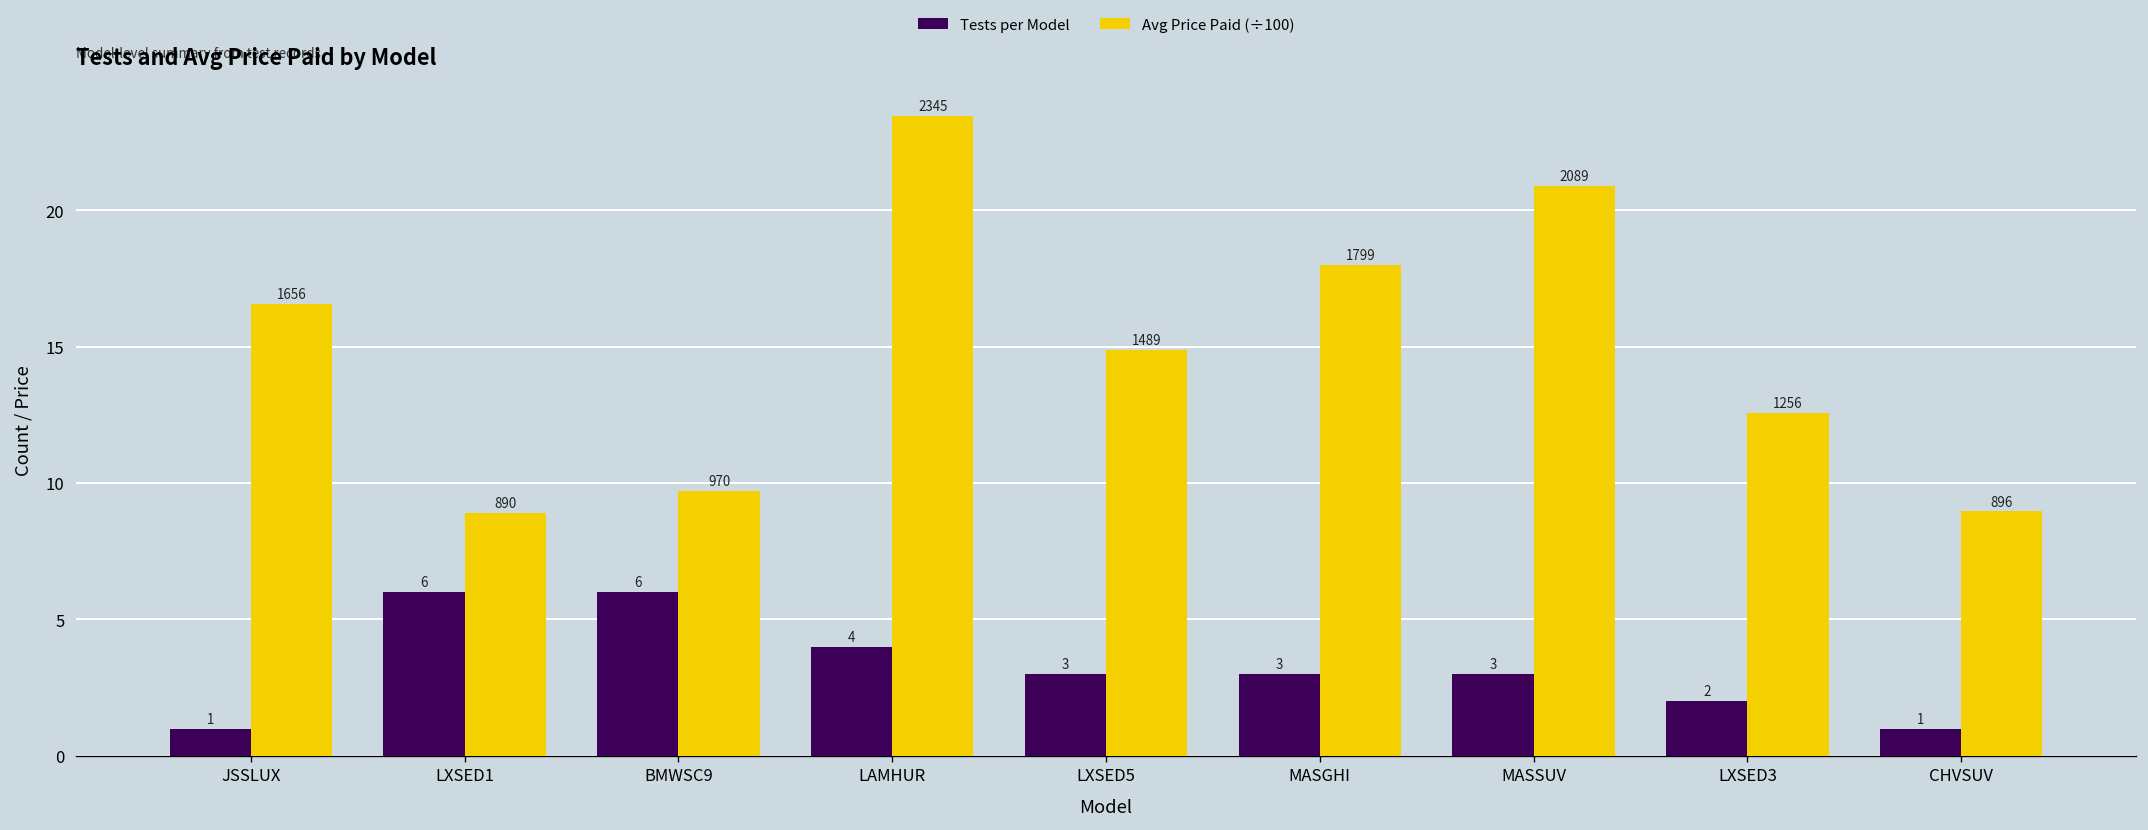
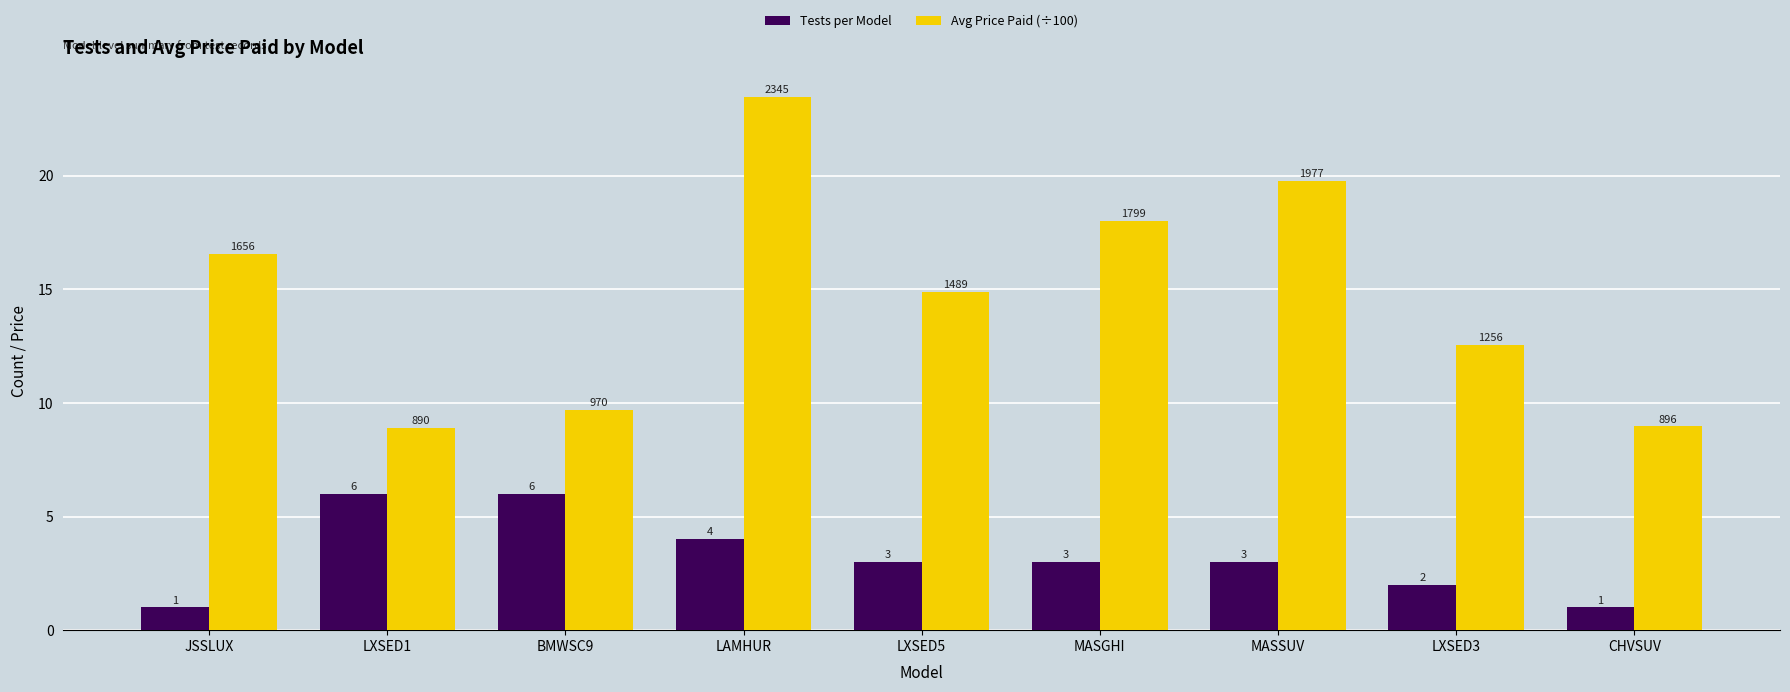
  {
    "Tests per Model": {
      "JSSLUX": 1,
      "LXSED1": 6,
      "BMWSC9": 6,
      "LAMHUR": 4,
      "LXSED5": 3,
      "MASGHI": 3,
      "MASSUV": 3,
      "LXSED3": 2,
      "CHVSUV": 1
    },
    "Avg Price Paid (÷100)": {
-     "MASSUV": 2089
+     "MASSUV": 1977
    }
  }
